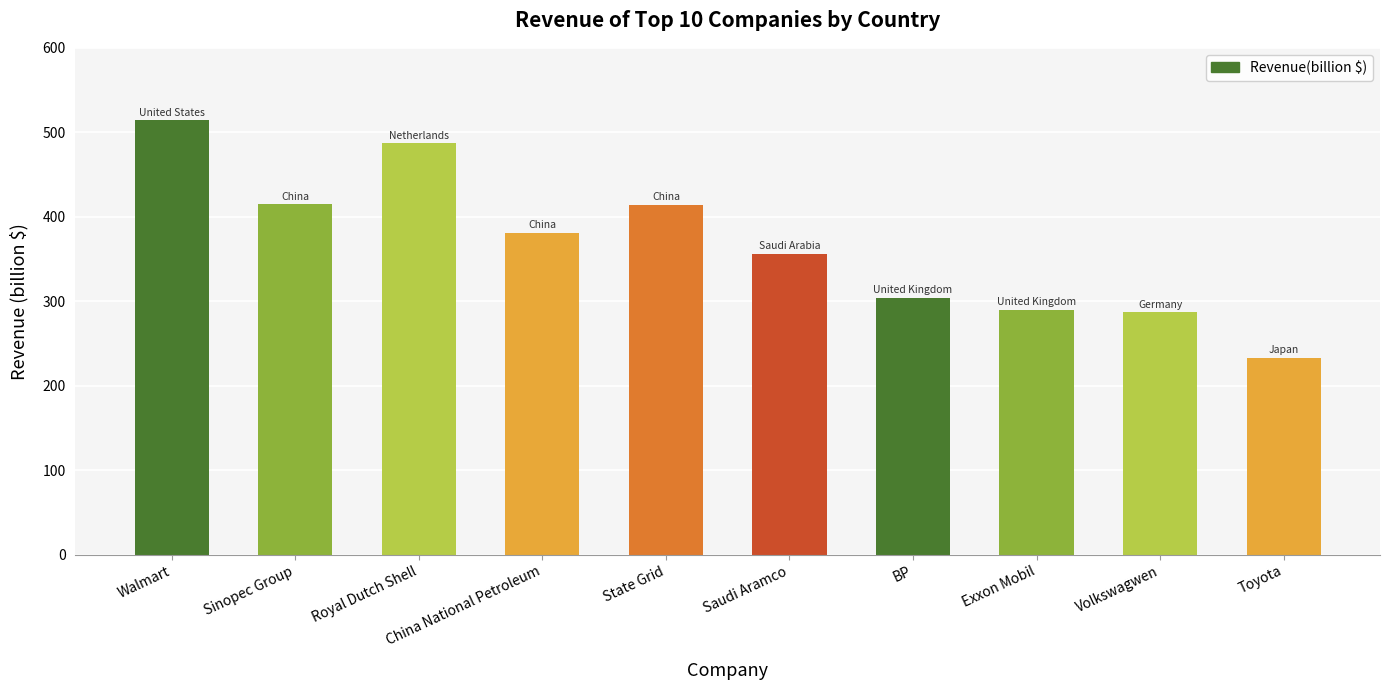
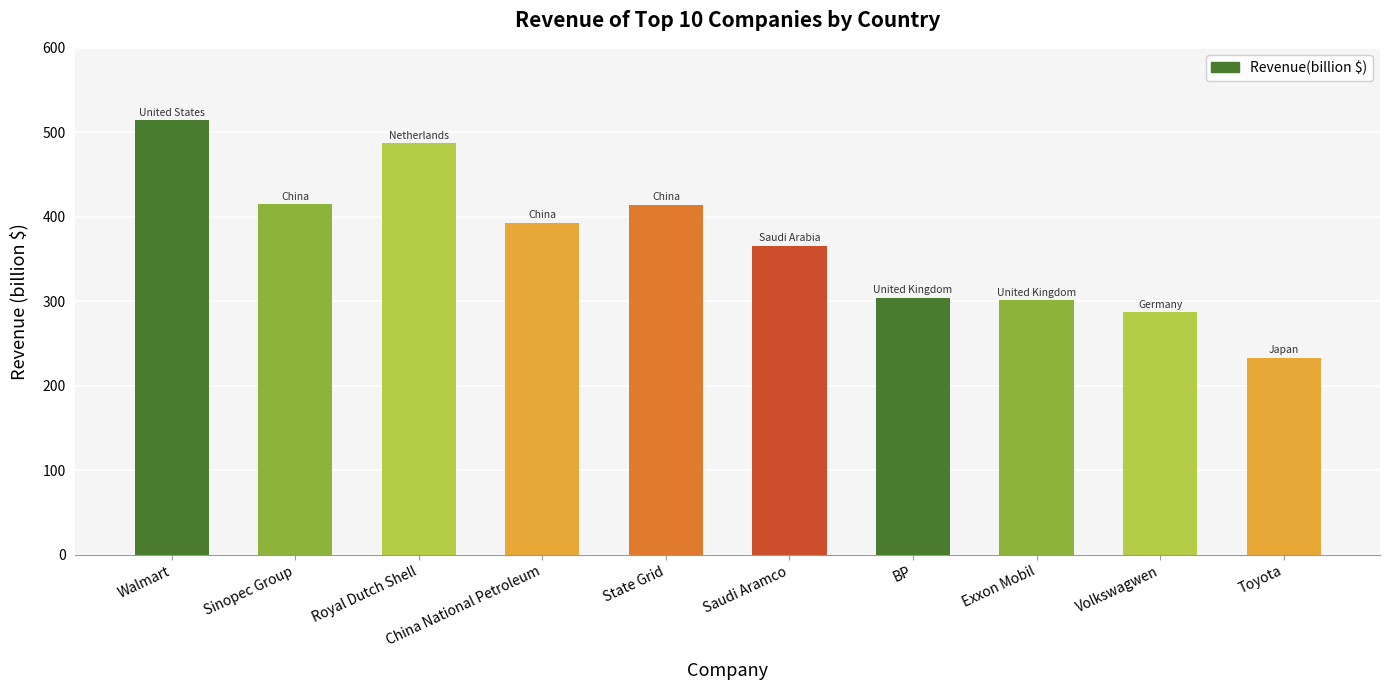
  {
    "Walmart": 510,
    "Sinopec Group": 420,
    "Royal Dutch Shell": 490,
-   "China National Petroleum": 380,
+   "China National Petroleum": 390,
    "State Grid": 410,
-   "Saudi Aramco": 360,
+   "Saudi Aramco": 370,
    "BP": 300,
-   "Exxon Mobil": 290,
+   "Exxon Mobil": 300,
    "Volkswagwen": 290,
    "Toyota": 230
  }
